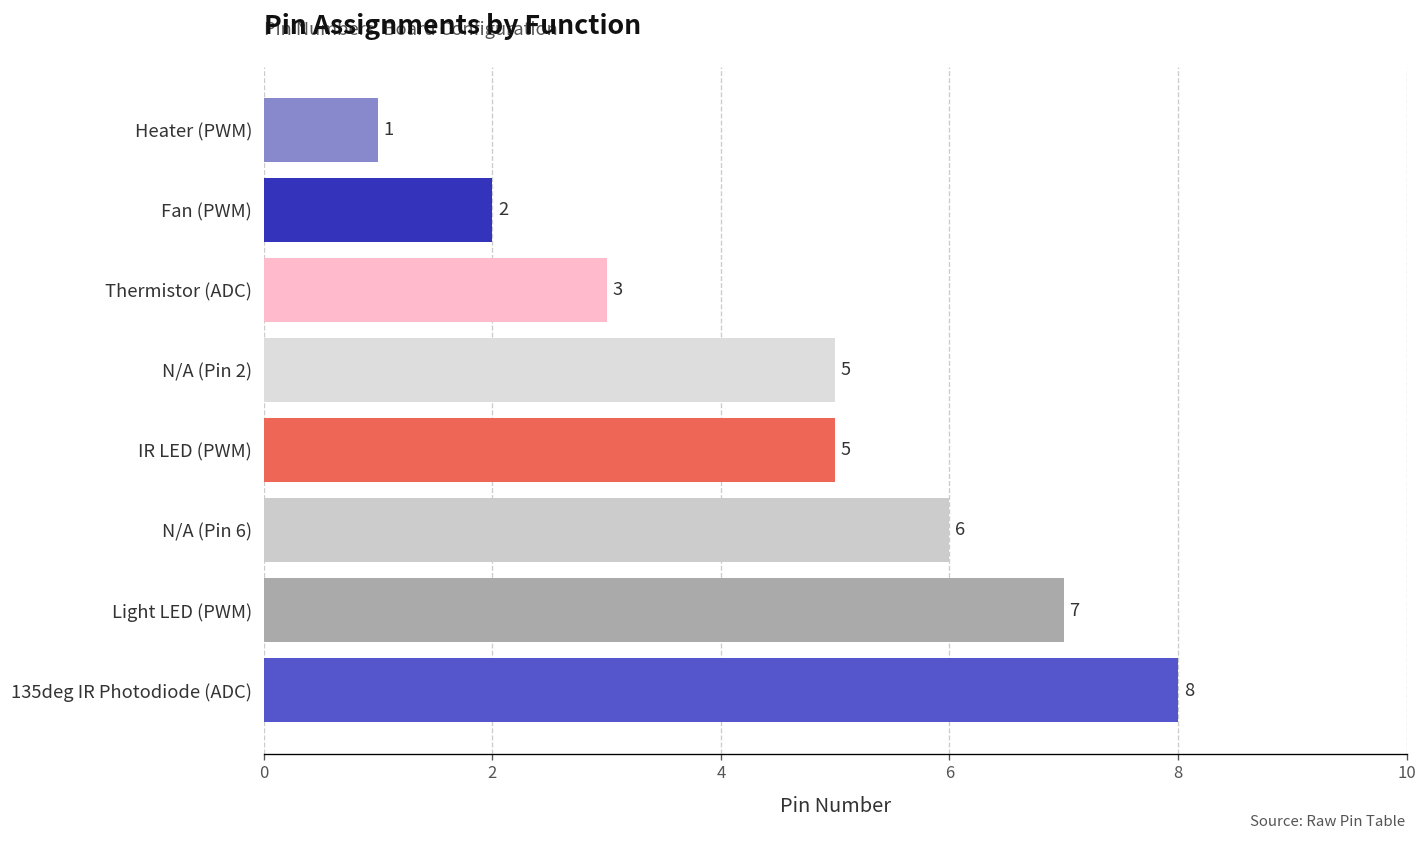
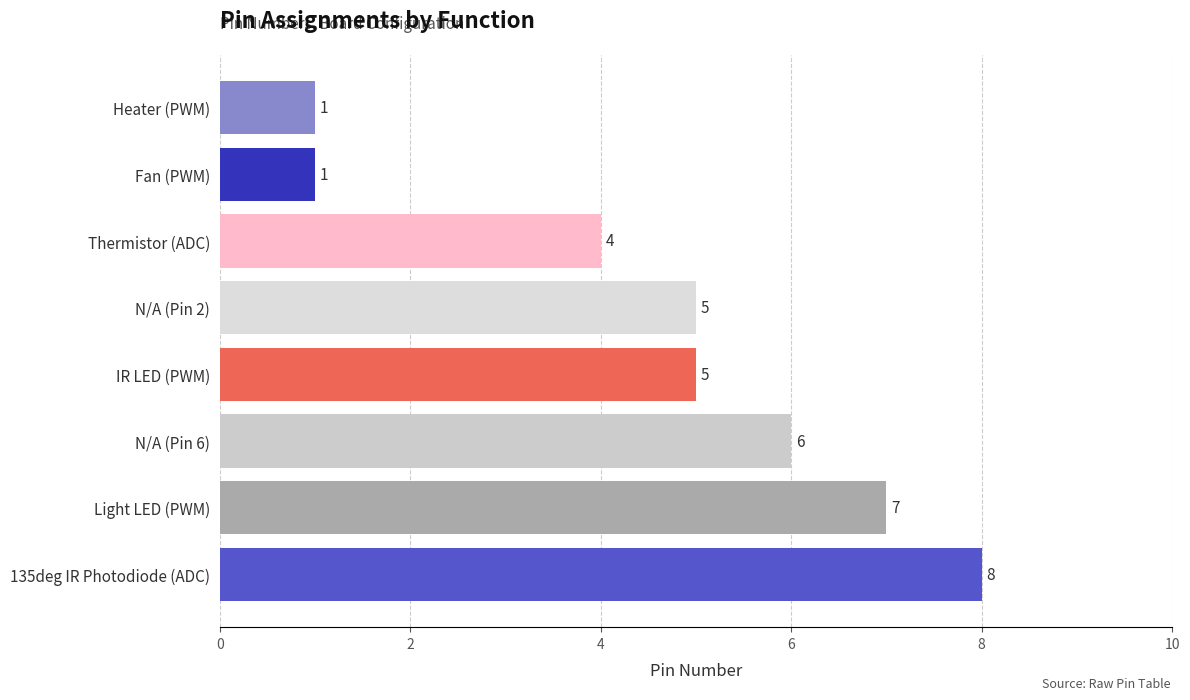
  {
    "Heater (PWM)": 1,
-   "Fan (PWM)": 2,
-   "Thermistor (ADC)": 3,
+   "Fan (PWM)": 1,
+   "Thermistor (ADC)": 4,
    "N/A (Pin 2)": 5,
    "IR LED (PWM)": 5,
    "N/A (Pin 6)": 6,
    "Light LED (PWM)": 7,
    "135deg IR Photodiode (ADC)": 8
  }
